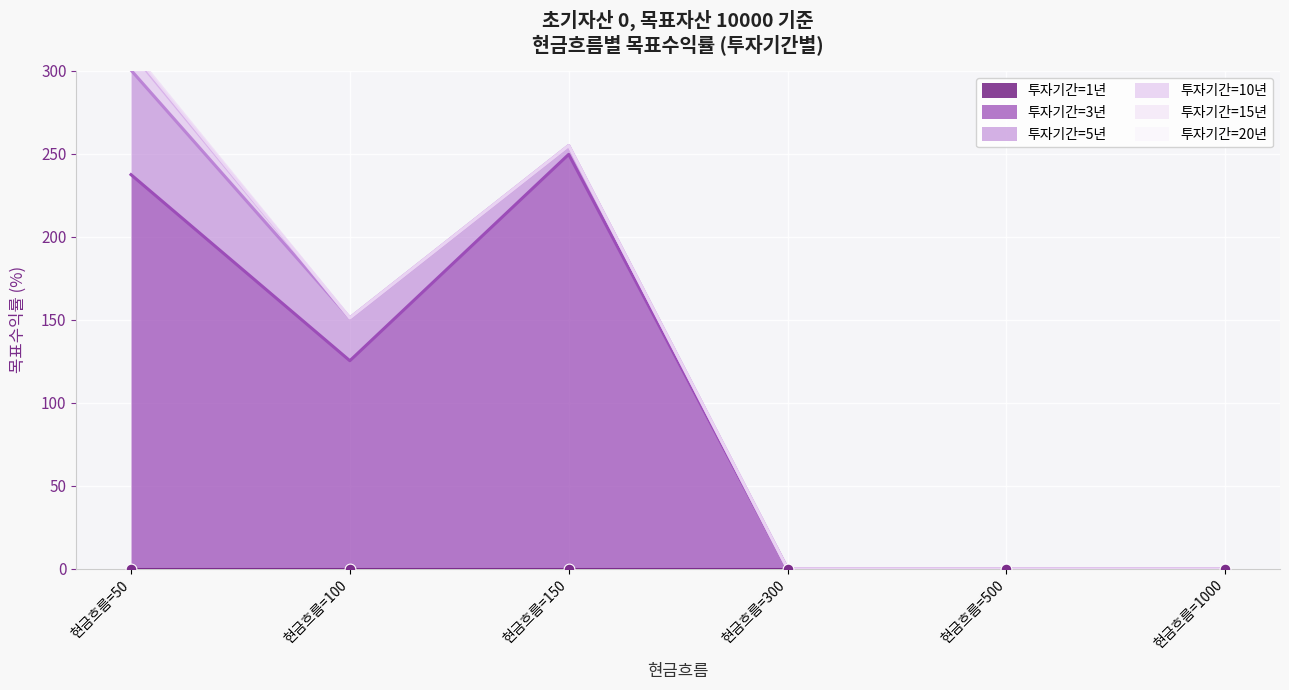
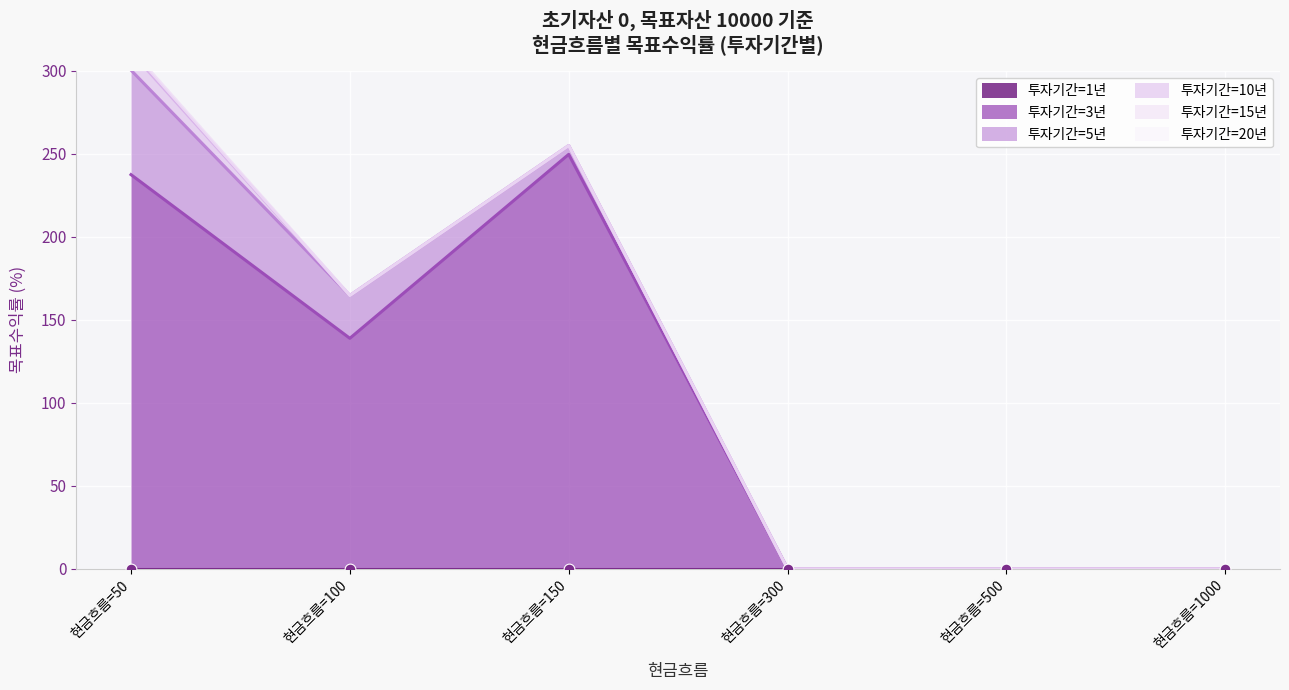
  {
    "투자기간=1년": {
      "현금흐름=50": 0,
      "현금흐름=100": 0,
      "현금흐름=150": 0
    },
    "투자기간=3년": {
      "현금흐름=50": 238,
-     "현금흐름=100": 125,
+     "현금흐름=100": 139,
      "현금흐름=150": 250
    }
  }
